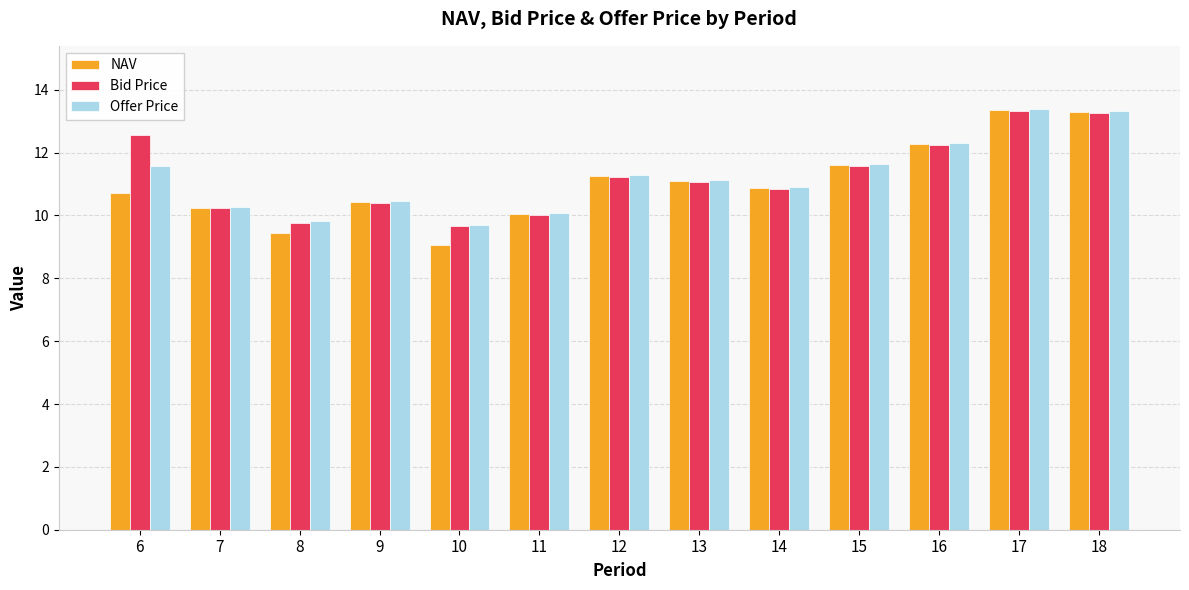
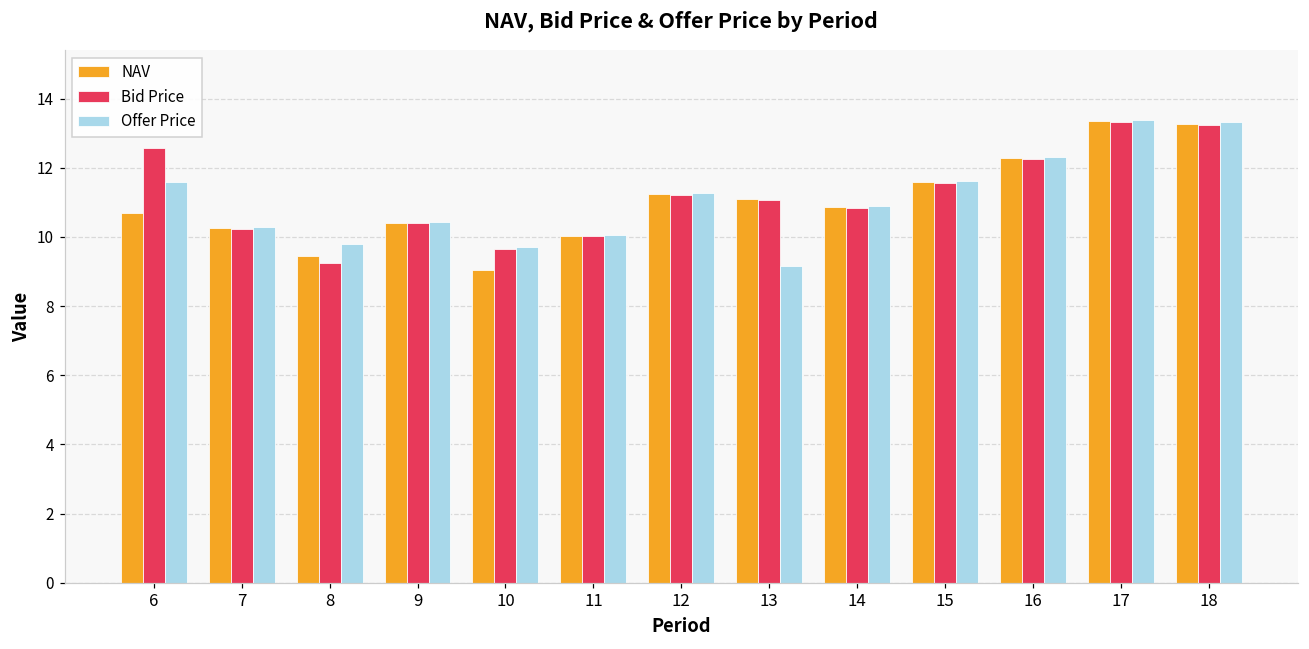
  {
    "NAV": {
      "6": 10.7,
      "7": 10.3,
      "8": 9.4,
      "9": 10.4,
      "10": 9.1,
      "11": 10.0,
      "12": 11.3,
      "13": 11.1,
      "14": 10.9,
      "15": 11.6,
      "16": 12.3,
      "17": 13.4,
      "18": 13.3
    },
    "Bid Price": {
      "6": 12.6,
      "7": 10.2,
-     "8": 9.8,
+     "8": 9.3,
      "9": 10.4,
      "10": 9.6,
      "11": 10.0,
      "12": 11.2,
      "13": 11.1,
      "14": 10.8,
      "15": 11.6,
      "16": 12.2,
      "17": 13.3,
      "18": 13.2
    },
    "Offer Price": {
      "6": 11.6,
      "7": 10.3,
      "8": 9.8,
      "9": 10.4,
      "10": 9.7,
      "11": 10.1,
      "12": 11.3,
-     "13": 11.1,
+     "13": 9.2,
      "14": 10.9,
      "15": 11.6,
      "16": 12.3,
      "17": 13.4,
      "18": 13.3
    }
  }
